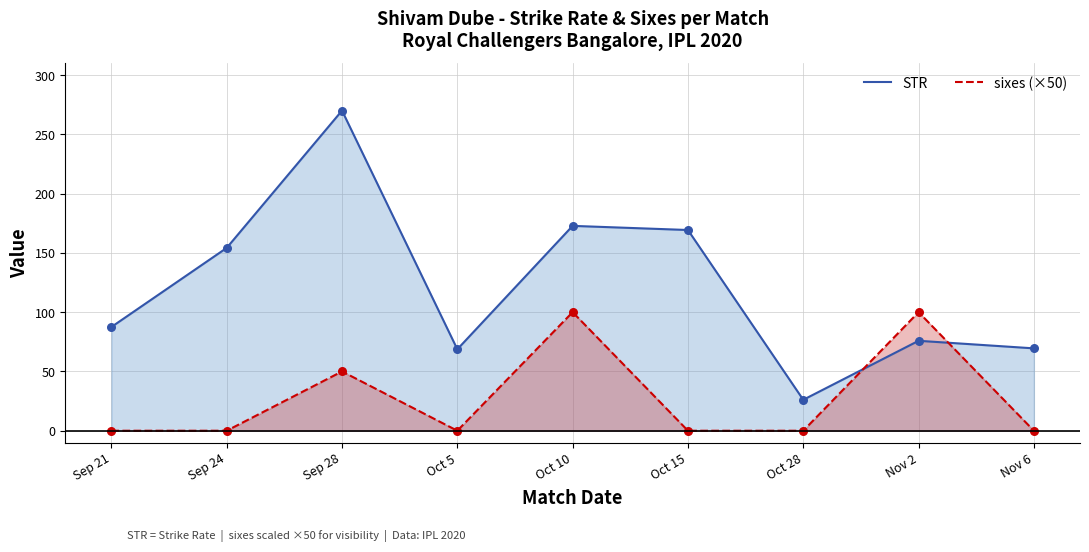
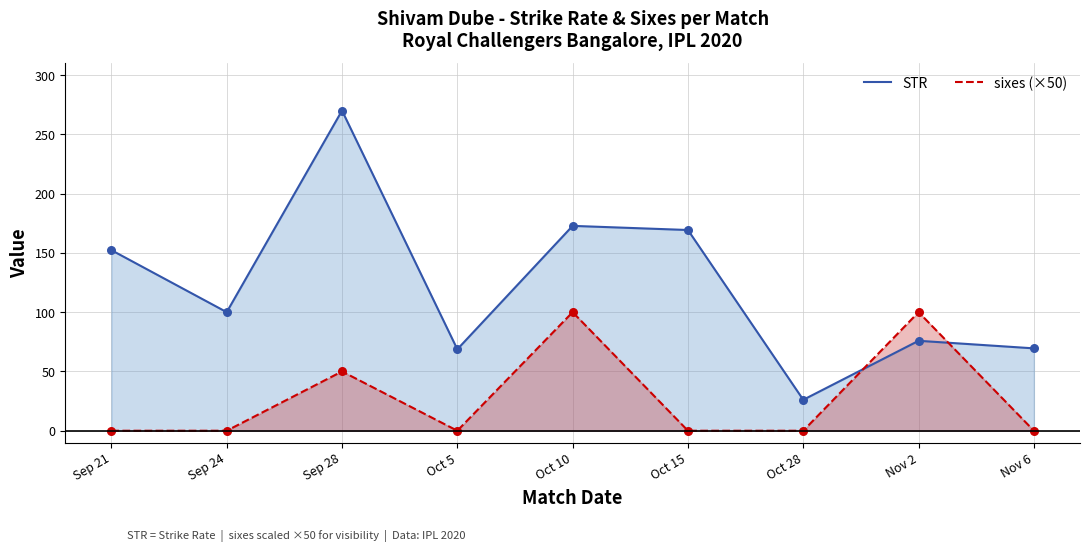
  {
    "STR": {
-     "Sep 21": 88,
-     "Sep 24": 154,
+     "Sep 21": 152,
+     "Sep 24": 100,
      "Sep 28": 270,
      "Oct 5": 69,
      "Oct 10": 173,
      "Oct 15": 169,
      "Oct 28": 26,
      "Nov 2": 76,
      "Nov 6": 69
    },
    "sixes (×50)": {
      "Sep 21": 0,
      "Sep 24": 0,
      "Sep 28": 50,
      "Oct 5": 0,
      "Oct 10": 100,
      "Oct 15": 0,
      "Oct 28": 0,
      "Nov 2": 100,
      "Nov 6": 0
    }
  }
